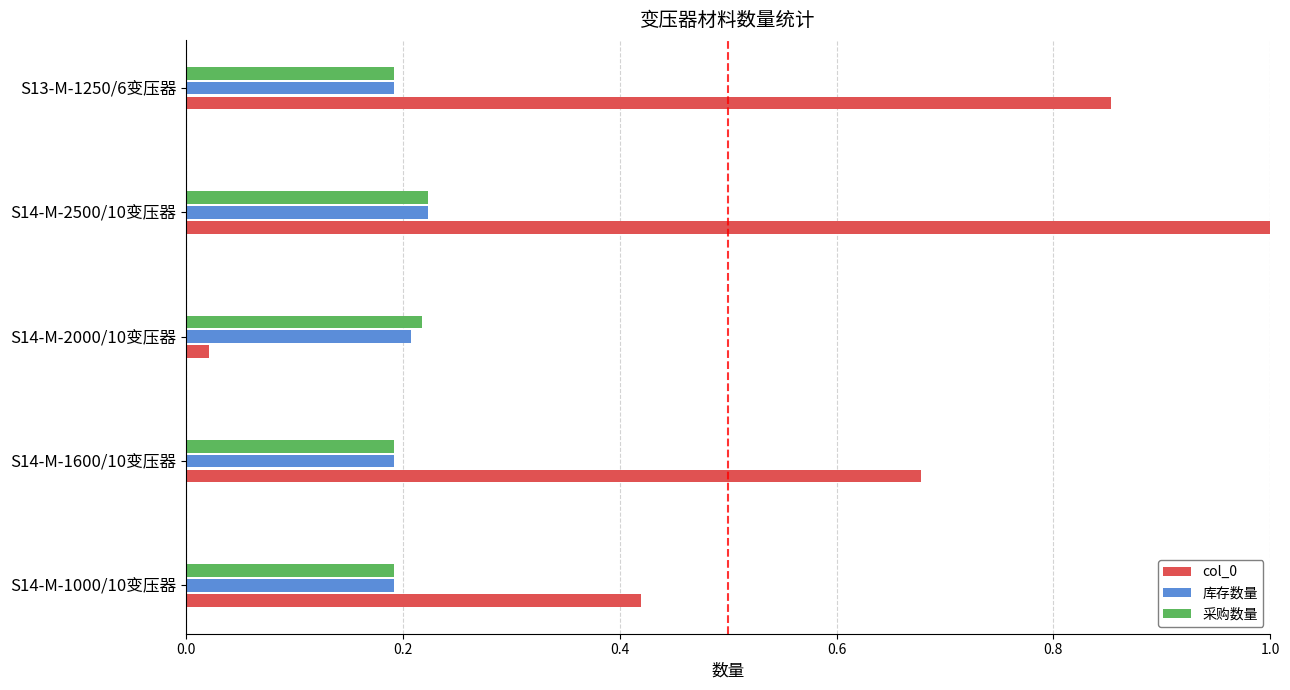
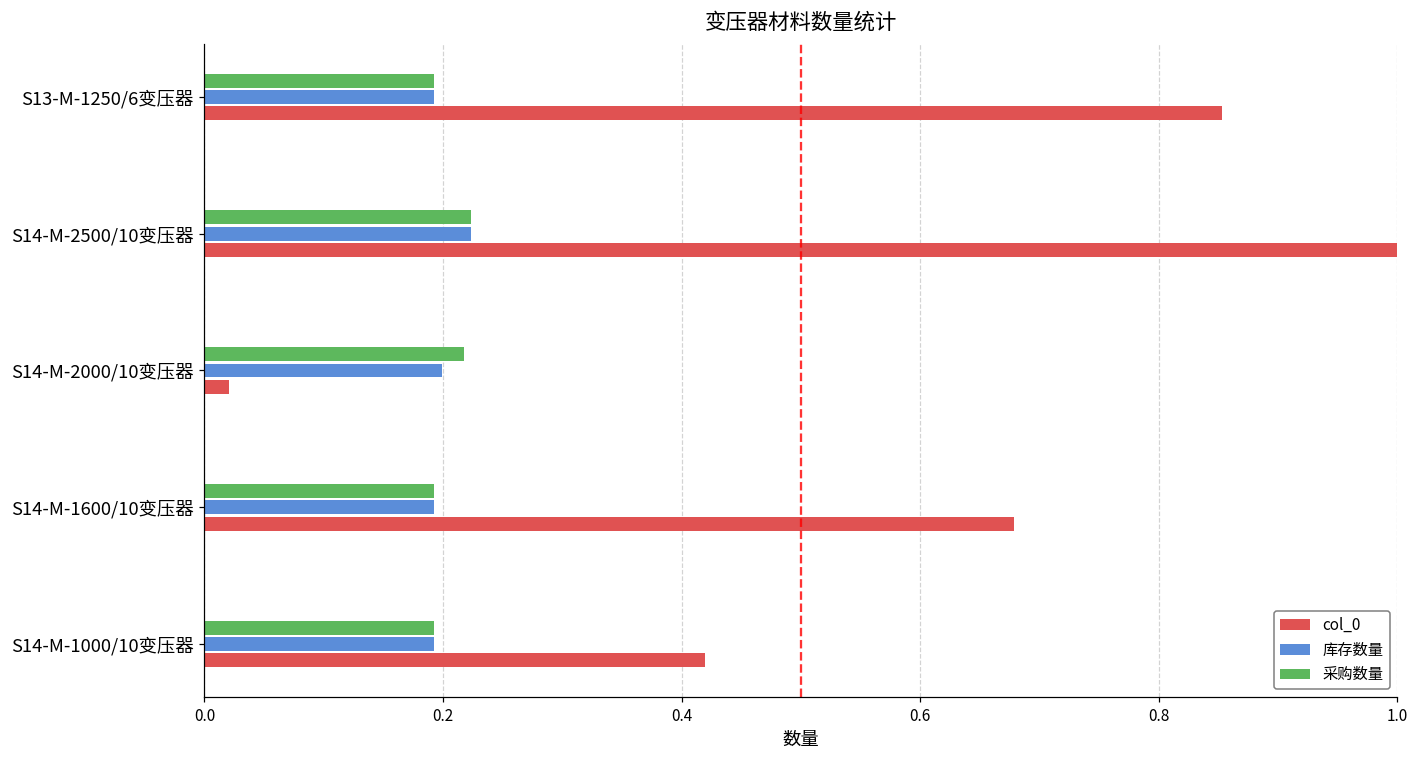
  {
    "col_0": {
      "S13-M-1250/6变压器": 0.853,
      "S14-M-2500/10变压器": 1.000,
      "S14-M-2000/10变压器": 0.021,
      "S14-M-1600/10变压器": 0.678,
      "S14-M-1000/10变压器": 0.420
    },
    "库存数量": {
      "S13-M-1250/6变压器": 0.192,
      "S14-M-2500/10变压器": 0.223,
-     "S14-M-2000/10变压器": 0.208,
+     "S14-M-2000/10变压器": 0.199,
      "S14-M-1600/10变压器": 0.192,
      "S14-M-1000/10变压器": 0.192
    },
    "采购数量": {
      "S13-M-1250/6变压器": 0.192,
      "S14-M-2500/10变压器": 0.223,
      "S14-M-2000/10变压器": 0.217,
      "S14-M-1600/10变压器": 0.192,
      "S14-M-1000/10变压器": 0.192
    }
  }
